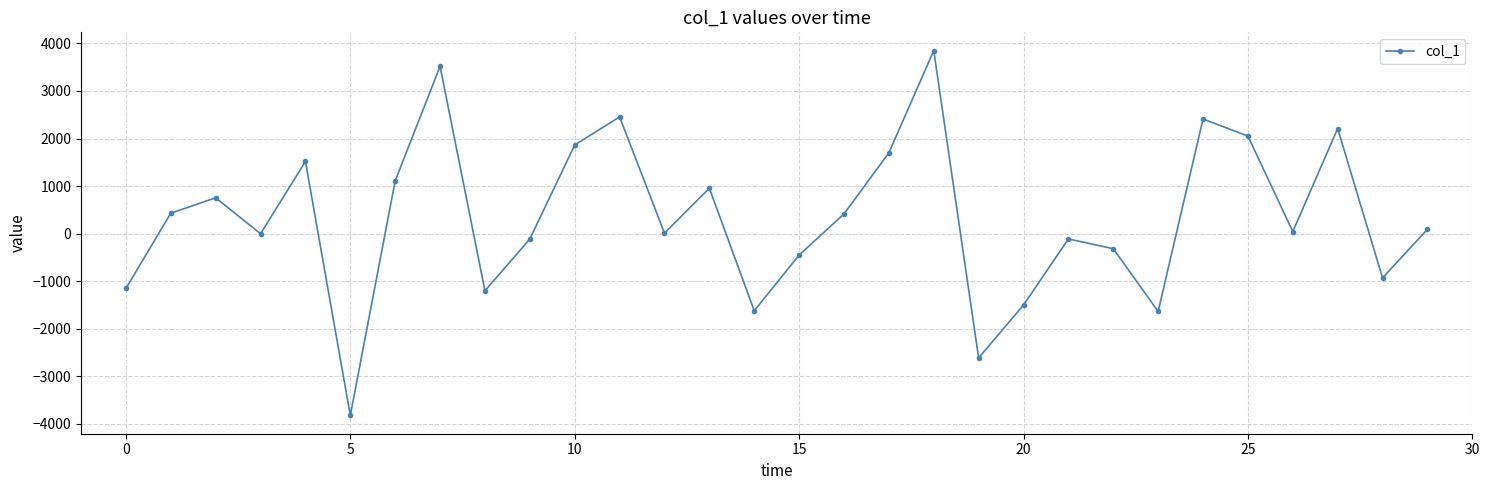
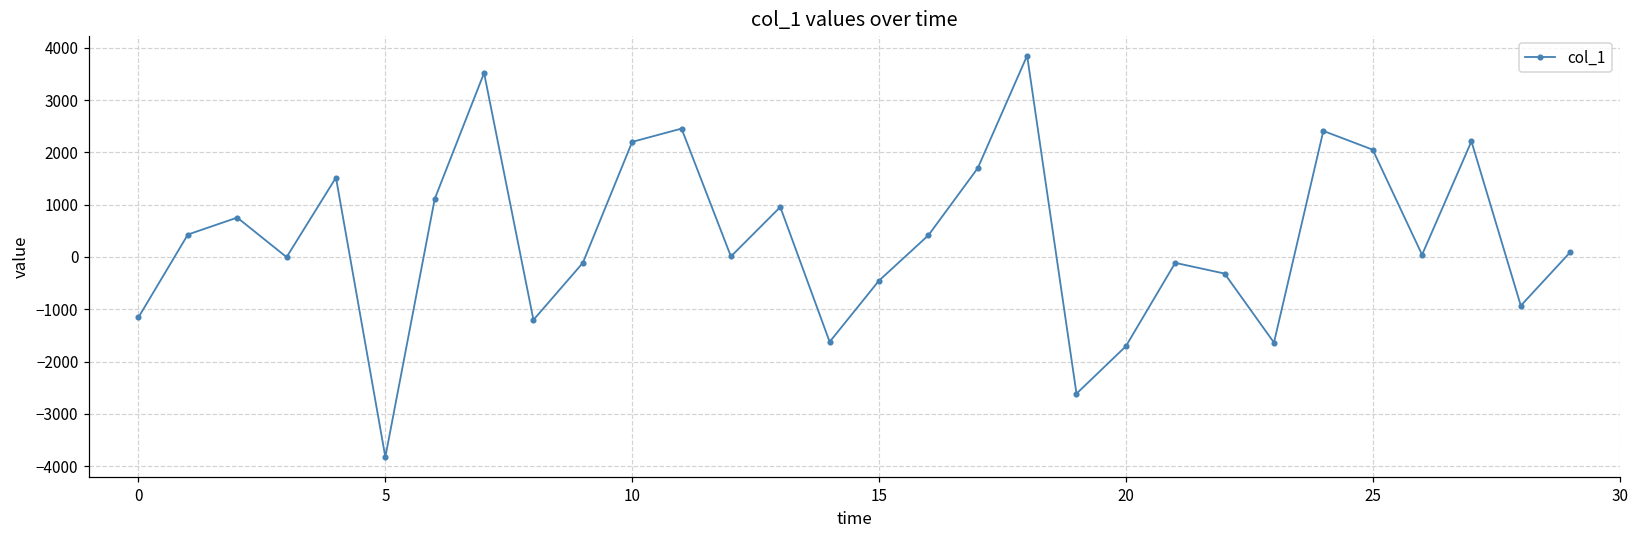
  {
    "0": -1200,
    "5": -3800,
-   "10": 1900,
+   "10": 2200,
    "15": -500,
-   "20": -1500,
+   "20": -1700,
    "25": 2100
  }
